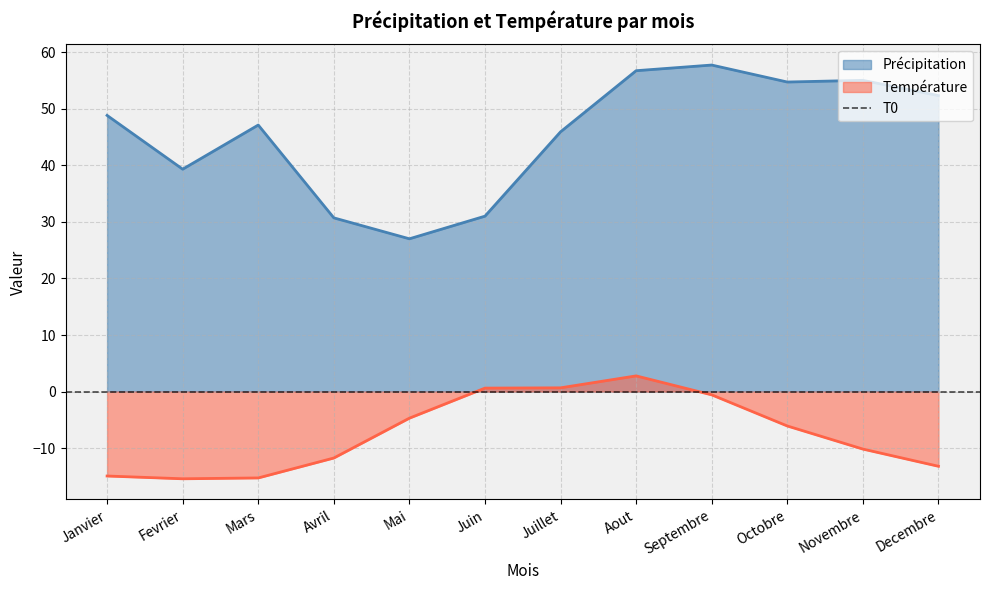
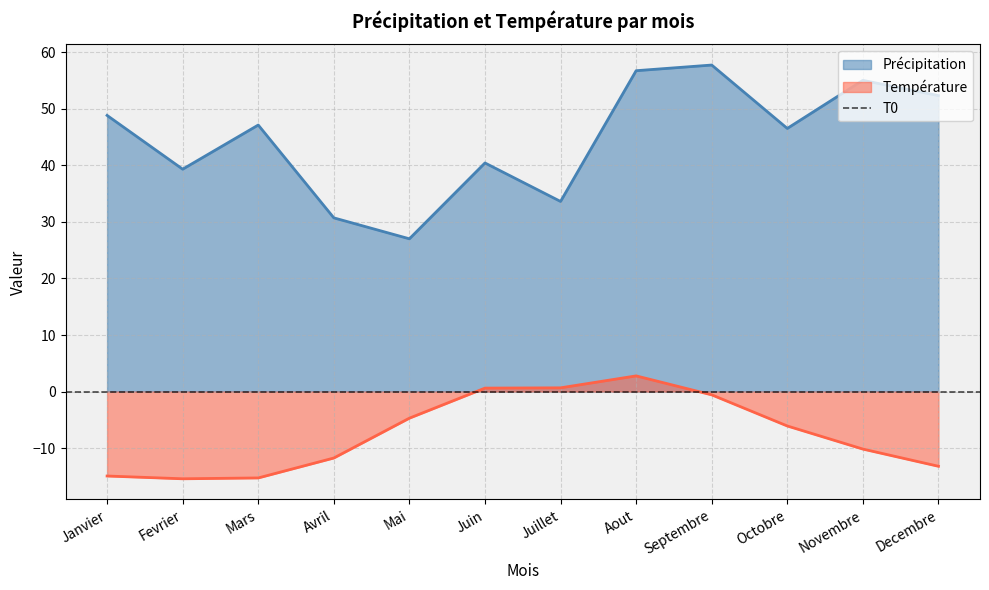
  {
    "Précipitation": {
      "Janvier": 49,
      "Fevrier": 39,
      "Mars": 47,
      "Avril": 31,
      "Mai": 27,
-     "Juin": 31,
-     "Juillet": 46,
+     "Juin": 40,
+     "Juillet": 34,
      "Aout": 57,
      "Septembre": 58,
-     "Octobre": 55
+     "Octobre": 47
    }
  }
